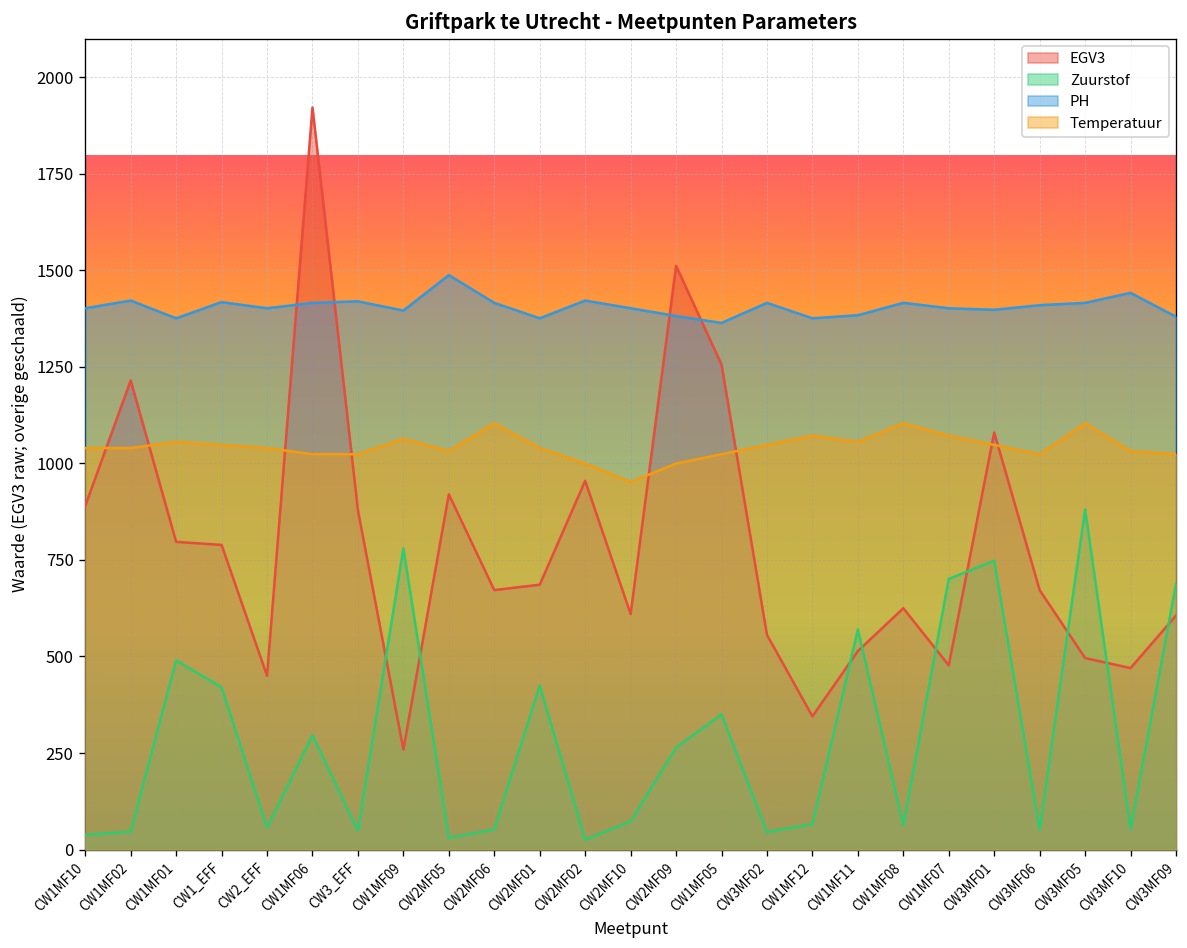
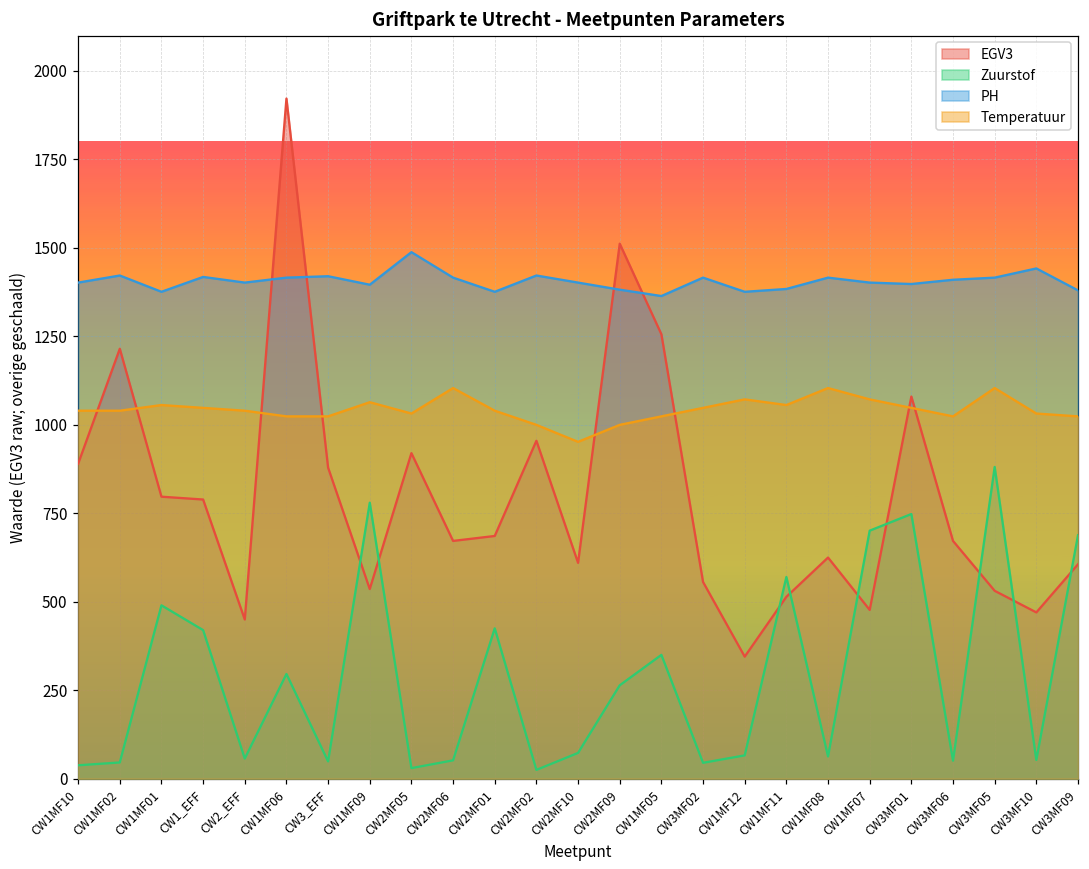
  {
    "EGV3": {
      "CW1MF10": 890,
      "CW1MF02": 1220,
      "CW1MF01": 800,
      "CW1_EFF": 790,
      "CW2_EFF": 450,
      "CW1MF06": 1920,
      "CW3_EFF": 880,
-     "CW1MF09": 260,
+     "CW1MF09": 540,
      "CW2MF05": 920,
      "CW2MF06": 670,
      "CW2MF01": 690,
      "CW2MF02": 960,
      "CW2MF10": 610,
      "CW2MF09": 1510,
      "CW1MF05": 1260,
      "CW3MF02": 560,
      "CW1MF12": 350,
      "CW1MF11": 510,
      "CW1MF08": 630,
      "CW1MF07": 480,
      "CW3MF01": 1080,
      "CW3MF06": 670,
-     "CW3MF05": 500,
+     "CW3MF05": 530,
      "CW3MF10": 470,
      "CW3MF09": 610
    },
    "Zuurstof": {
      "CW1MF10": 40,
      "CW1MF02": 50,
      "CW1MF01": 490,
      "CW1_EFF": 420,
      "CW2_EFF": 60,
      "CW1MF06": 300,
      "CW3_EFF": 50,
      "CW1MF09": 780,
      "CW2MF05": 30,
      "CW2MF06": 50,
      "CW2MF01": 430,
      "CW2MF02": 30,
      "CW2MF10": 70,
      "CW2MF09": 260,
      "CW1MF05": 350,
      "CW3MF02": 50,
      "CW1MF12": 70,
      "CW1MF11": 570,
      "CW1MF08": 60,
      "CW1MF07": 700,
      "CW3MF01": 750,
      "CW3MF06": 50,
      "CW3MF05": 880,
      "CW3MF10": 50,
      "CW3MF09": 690
    },
    "PH": {
      "CW1MF10": 1400,
      "CW1MF02": 1420,
      "CW1MF01": 1380,
      "CW1_EFF": 1420,
      "CW2_EFF": 1400,
      "CW1MF06": 1420,
      "CW3_EFF": 1420,
      "CW1MF09": 1400,
      "CW2MF05": 1490,
      "CW2MF06": 1420,
      "CW2MF01": 1380,
      "CW2MF02": 1420,
      "CW2MF10": 1400,
      "CW2MF09": 1380,
      "CW1MF05": 1360,
      "CW3MF02": 1420,
      "CW1MF12": 1380,
      "CW1MF11": 1380,
      "CW1MF08": 1420,
      "CW1MF07": 1400,
      "CW3MF01": 1400,
      "CW3MF06": 1410,
      "CW3MF05": 1420,
      "CW3MF10": 1440,
      "CW3MF09": 1380
    },
    "Temperatuur": {
      "CW1MF10": 1040,
      "CW1MF02": 1040,
      "CW1MF01": 1060,
      "CW1_EFF": 1050,
      "CW2_EFF": 1040,
      "CW1MF06": 1020,
      "CW3_EFF": 1020,
      "CW1MF09": 1060,
      "CW2MF05": 1030,
      "CW2MF06": 1100,
      "CW2MF01": 1040,
      "CW2MF02": 1000,
      "CW2MF10": 950,
      "CW2MF09": 1000,
      "CW1MF05": 1020,
      "CW3MF02": 1050,
      "CW1MF12": 1070,
      "CW1MF11": 1060,
      "CW1MF08": 1100,
      "CW1MF07": 1070,
      "CW3MF01": 1050,
      "CW3MF06": 1020,
      "CW3MF05": 1100,
      "CW3MF10": 1030,
      "CW3MF09": 1020
    }
  }
